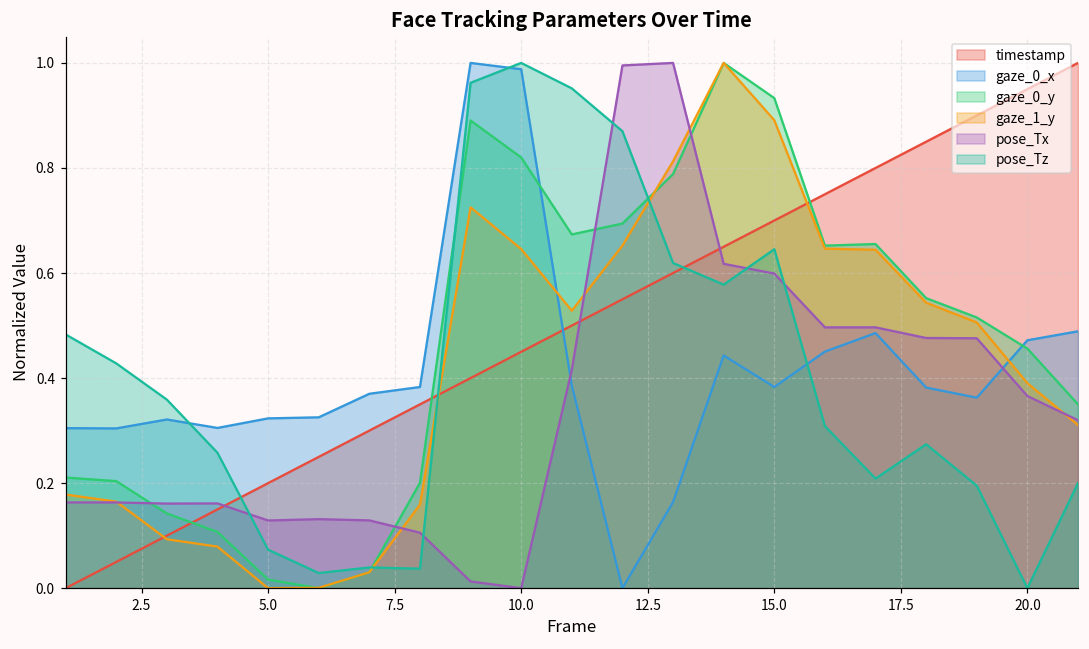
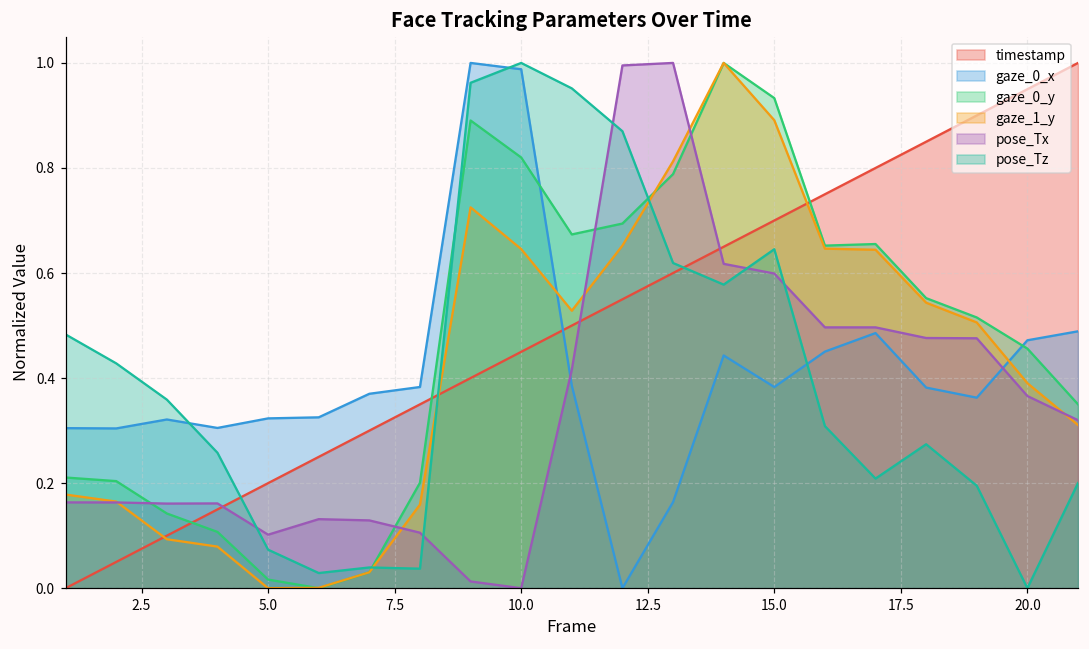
  {
    "pose_Tx": {
-     "5.0": 0.13,
+     "5.0": 0.10,
      "10.0": 0.00,
      "15.0": 0.60,
      "20.0": 0.37
    }
  }
